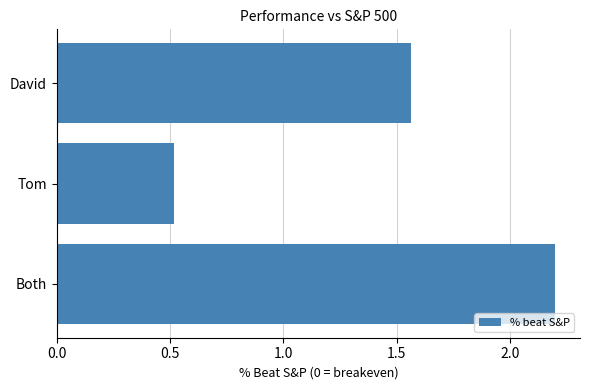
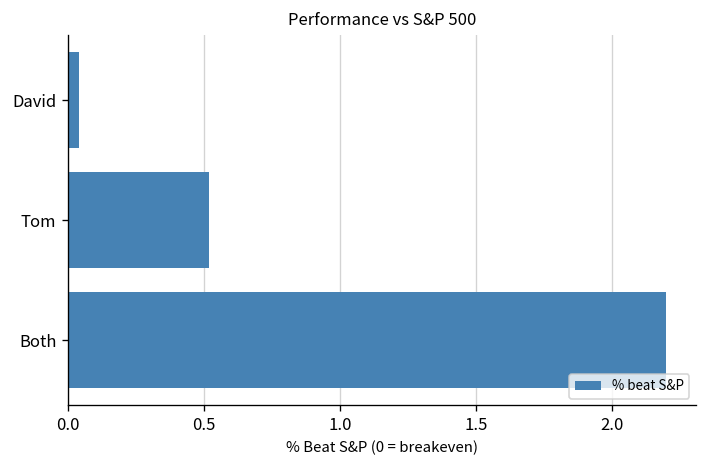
  {
-   "David": 1.56,
+   "David": 0.04,
    "Tom": 0.52,
    "Both": 2.20
  }
